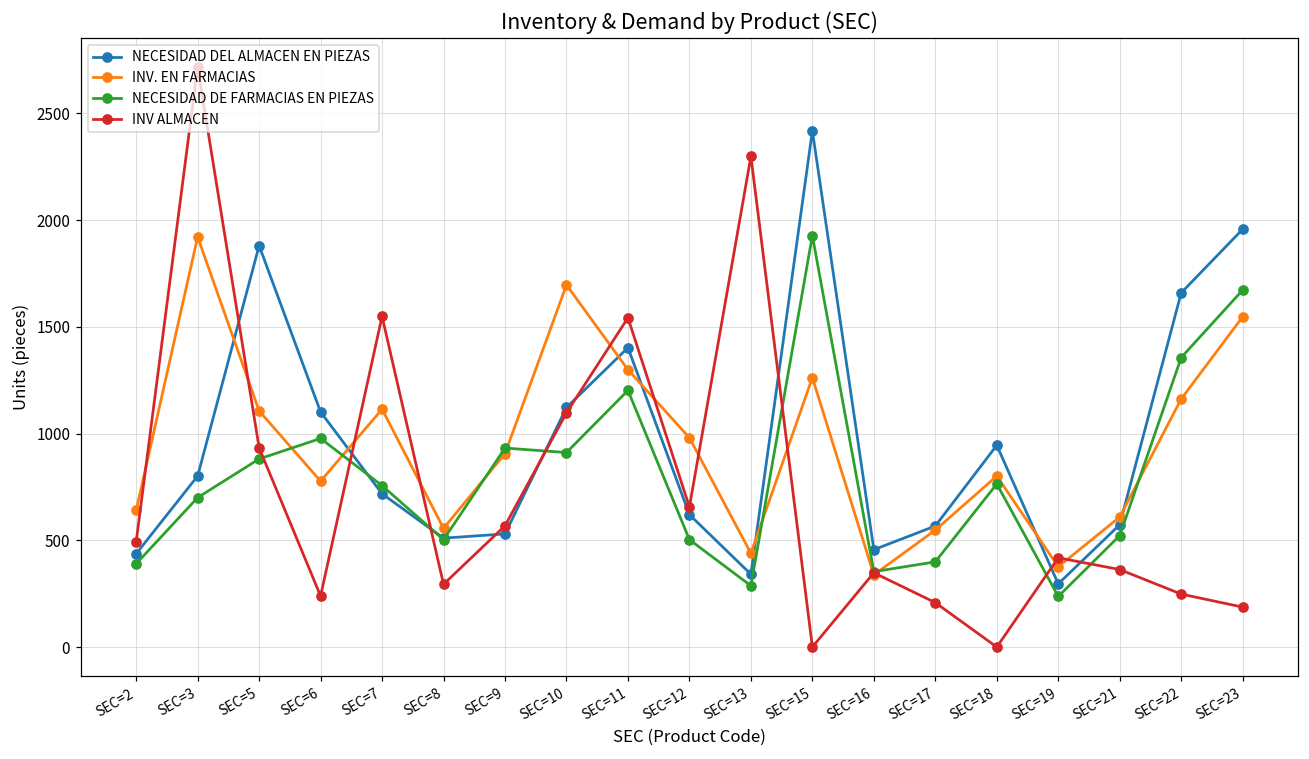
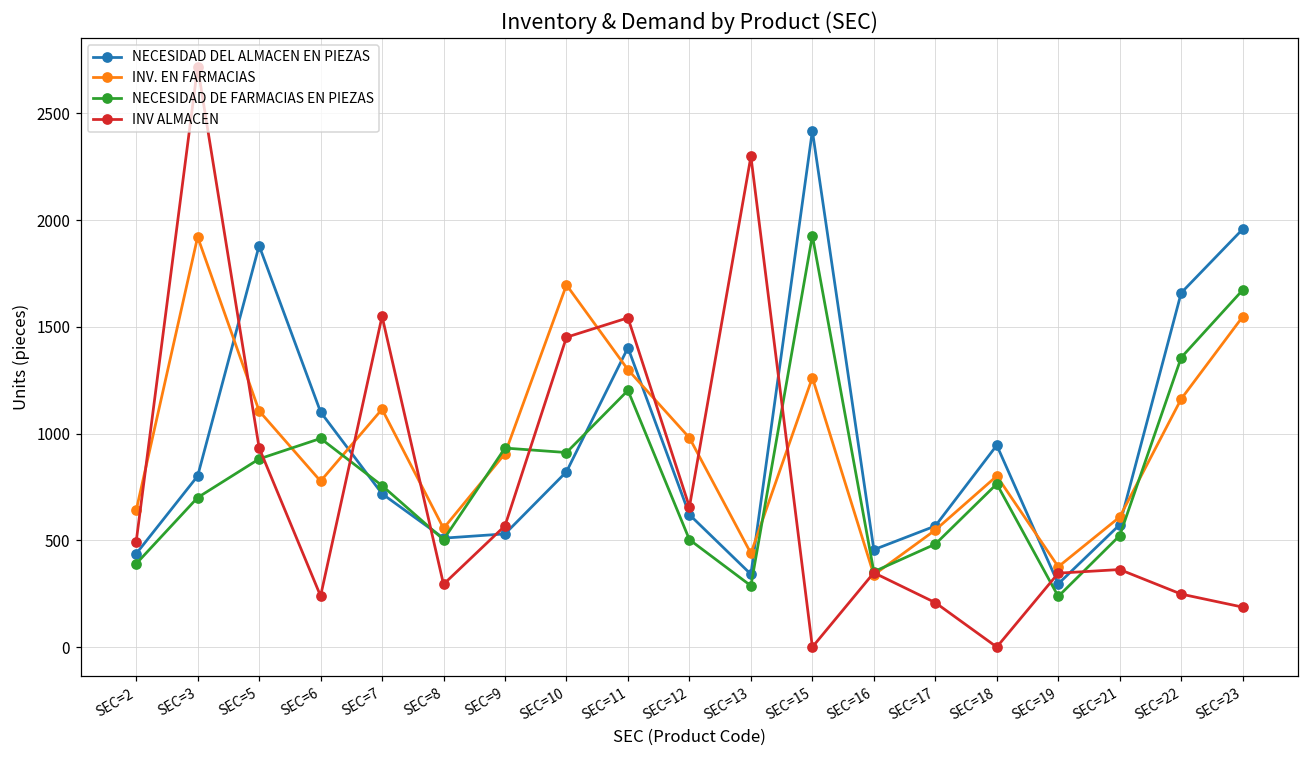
  {
    "NECESIDAD DEL ALMACEN EN PIEZAS": {
      "SEC=2": 440,
      "SEC=3": 800,
      "SEC=5": 1880,
      "SEC=6": 1100,
      "SEC=7": 720,
      "SEC=9": 530,
-     "SEC=10": 1120,
+     "SEC=10": 820,
      "SEC=11": 1400,
      "SEC=12": 620,
      "SEC=13": 340,
      "SEC=15": 2420,
      "SEC=16": 460,
      "SEC=17": 570,
      "SEC=18": 950,
      "SEC=19": 300,
      "SEC=21": 570,
      "SEC=22": 1660,
      "SEC=23": 1960
    },
    "INV. EN FARMACIAS": {
      "SEC=2": 640,
      "SEC=3": 1920,
      "SEC=5": 1110,
      "SEC=6": 780,
      "SEC=7": 1110,
      "SEC=8": 560,
      "SEC=9": 910,
      "SEC=10": 1700,
      "SEC=11": 1300,
      "SEC=12": 980,
      "SEC=13": 440,
      "SEC=15": 1260,
      "SEC=17": 550,
      "SEC=18": 800,
      "SEC=19": 380,
      "SEC=21": 610,
      "SEC=22": 1160,
      "SEC=23": 1550
    },
    "NECESIDAD DE FARMACIAS EN PIEZAS": {
      "SEC=2": 390,
      "SEC=3": 700,
      "SEC=5": 880,
      "SEC=6": 980,
      "SEC=7": 760,
      "SEC=9": 930,
      "SEC=10": 910,
      "SEC=11": 1200,
      "SEC=12": 500,
      "SEC=13": 290,
      "SEC=15": 1930,
-     "SEC=17": 400,
+     "SEC=17": 480,
      "SEC=18": 760,
      "SEC=19": 240,
      "SEC=21": 520,
      "SEC=22": 1360,
      "SEC=23": 1670
    },
    "INV ALMACEN": {
      "SEC=2": 490,
      "SEC=5": 930,
      "SEC=6": 240,
      "SEC=7": 1550,
      "SEC=8": 290,
      "SEC=9": 570,
-     "SEC=10": 1100,
+     "SEC=10": 1450,
      "SEC=11": 1540,
      "SEC=12": 660,
      "SEC=13": 2300,
      "SEC=15": 0,
      "SEC=17": 210,
      "SEC=18": 0,
-     "SEC=19": 420,
+     "SEC=19": 350,
      "SEC=21": 360,
      "SEC=22": 250,
      "SEC=23": 190
    }
  }
